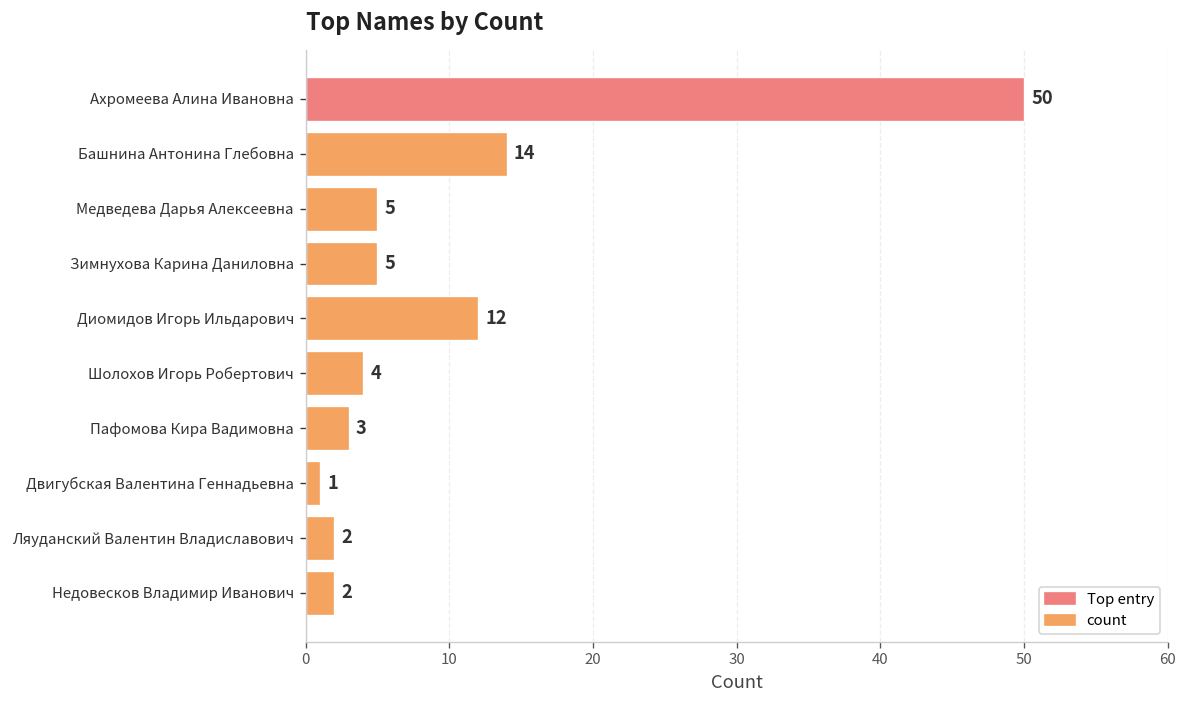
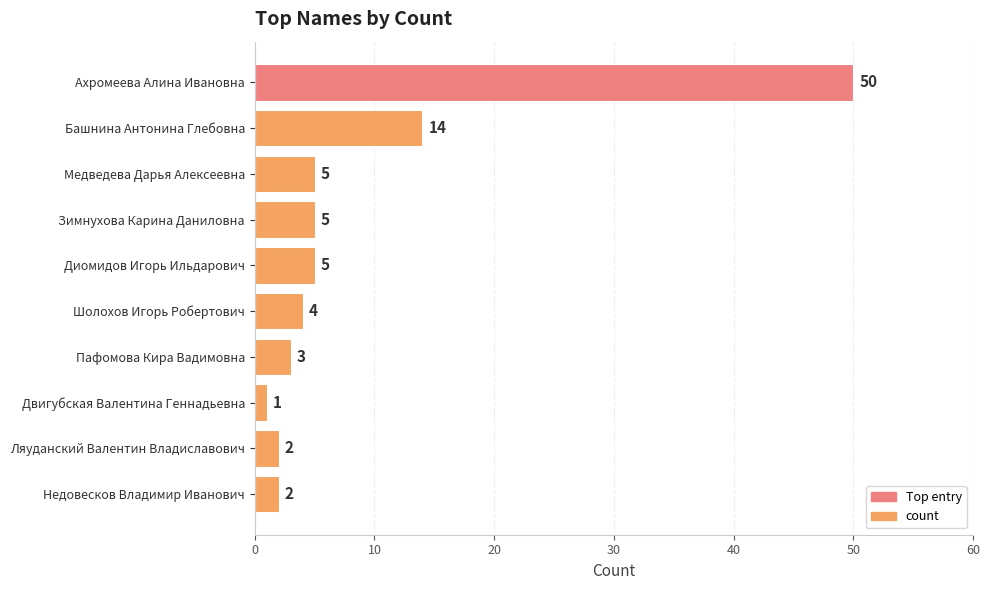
  {
    "Ахромеева Алина Ивановна": 50,
    "Башнина Антонина Глебовна": 14,
    "Медведева Дарья Алексеевна": 5,
    "Зимнухова Карина Даниловна": 5,
-   "Диомидов Игорь Ильдарович": 12,
+   "Диомидов Игорь Ильдарович": 5,
    "Шолохов Игорь Робертович": 4,
    "Пафомова Кира Вадимовна": 3,
    "Двигубская Валентина Геннадьевна": 1,
    "Ляуданский Валентин Владиславович": 2,
    "Недовесков Владимир Иванович": 2
  }
